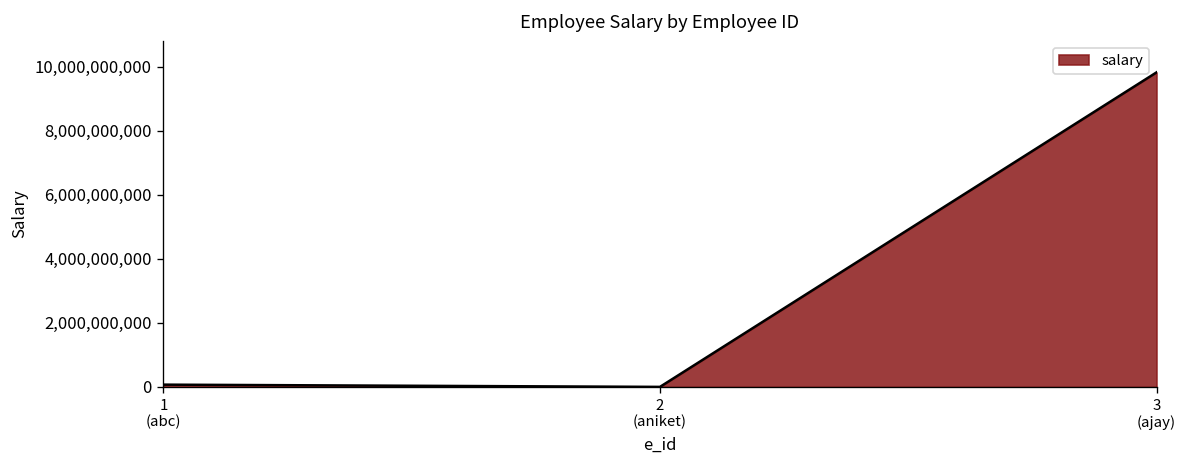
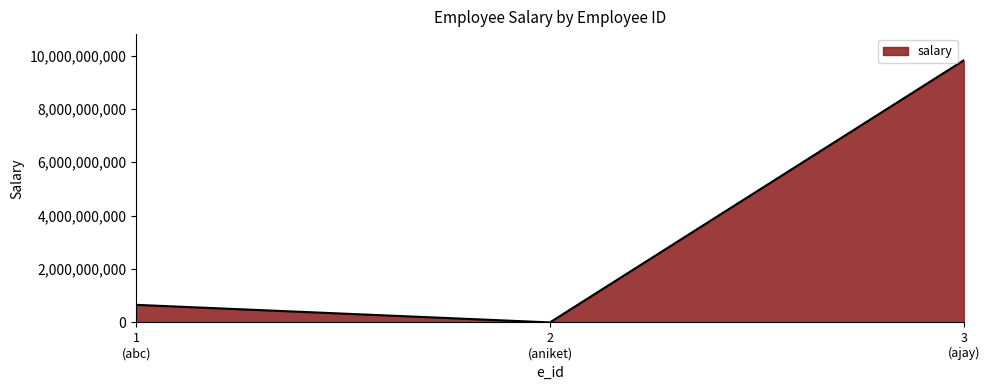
  {
-   "1 (abc)": "100,000,000",
+   "1 (abc)": "700,000,000",
    "2 (aniket)": "0",
    "3 (ajay)": "9,800,000,000"
  }
